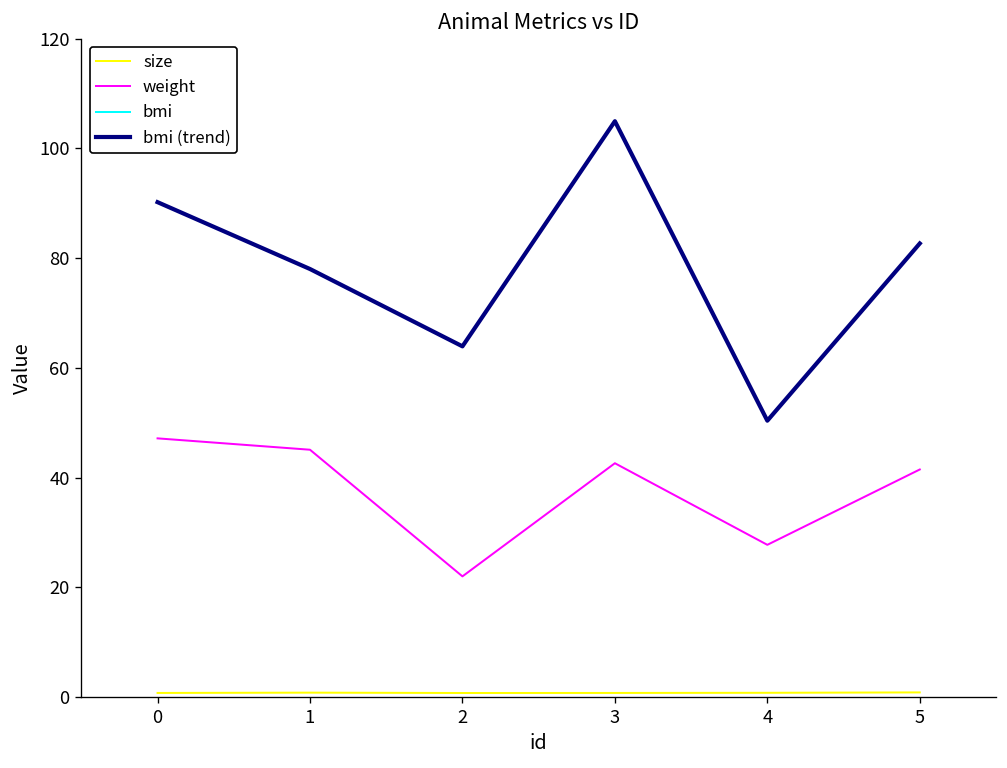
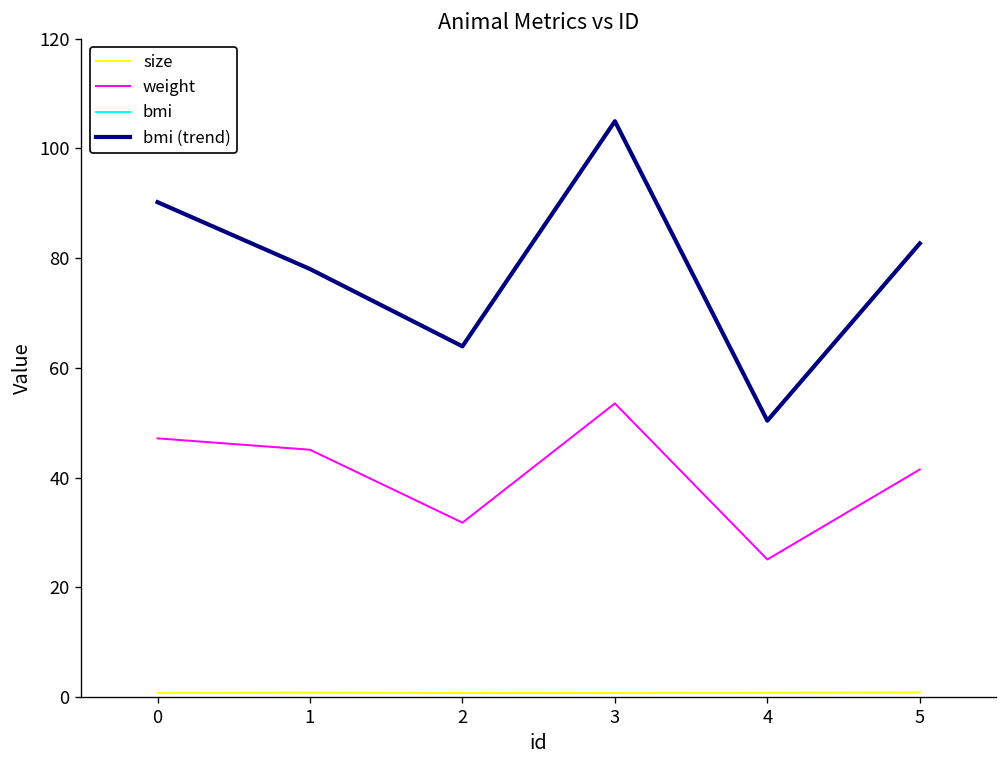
  {
    "size": {
      "0": 1,
      "1": 1,
      "2": 1,
      "3": 1,
      "4": 1,
      "5": 1
    },
    "weight": {
      "0": 47,
      "1": 45,
-     "2": 22,
-     "3": 43,
-     "4": 28,
+     "2": 32,
+     "3": 54,
+     "4": 25,
      "5": 41
    },
    "bmi (trend)": {
      "0": 90,
      "1": 78,
      "2": 64,
      "3": 105,
      "4": 50,
      "5": 83
    }
  }
